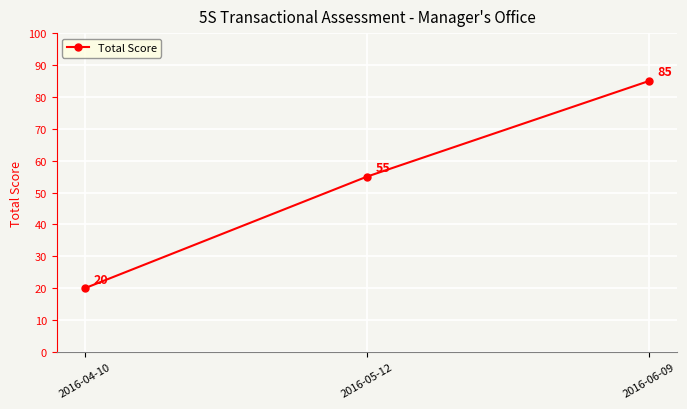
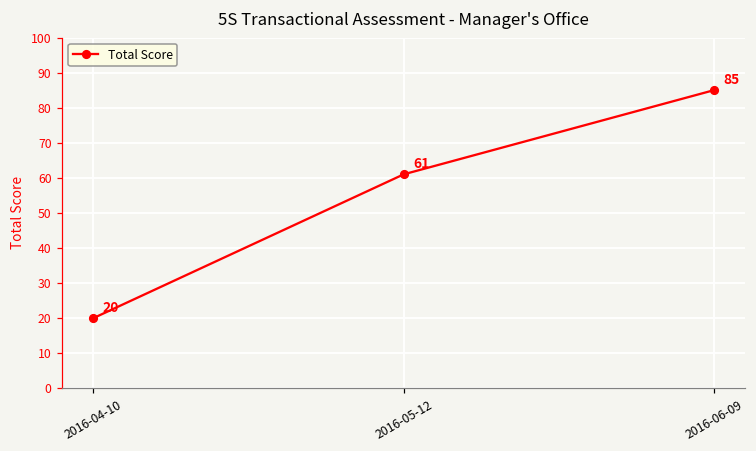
  {
    "2016-04-10": 20,
-   "2016-05-12": 55,
+   "2016-05-12": 61,
    "2016-06-09": 85
  }
